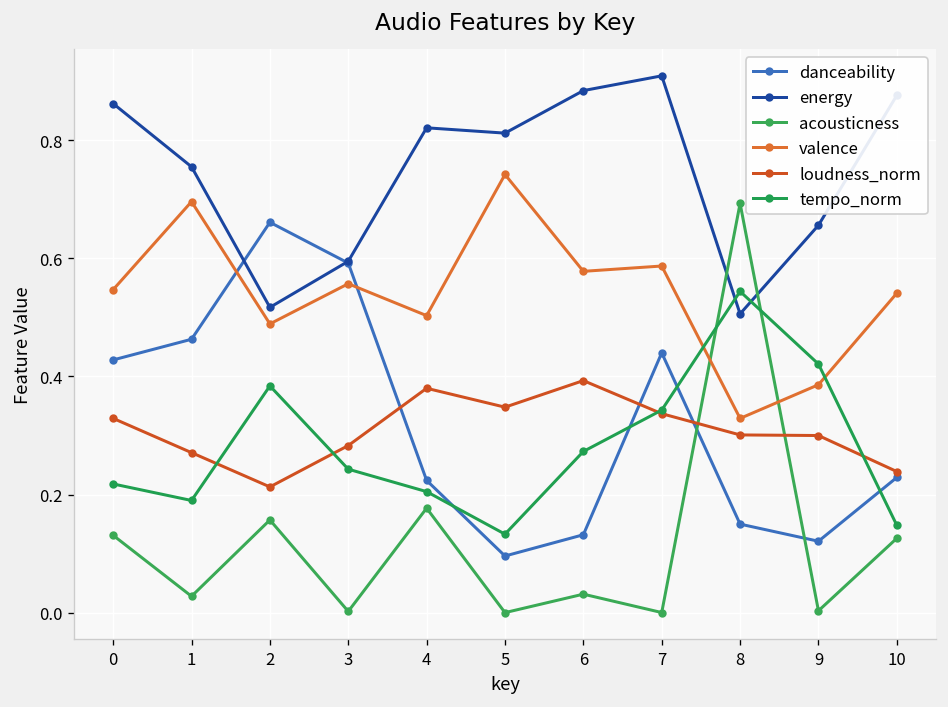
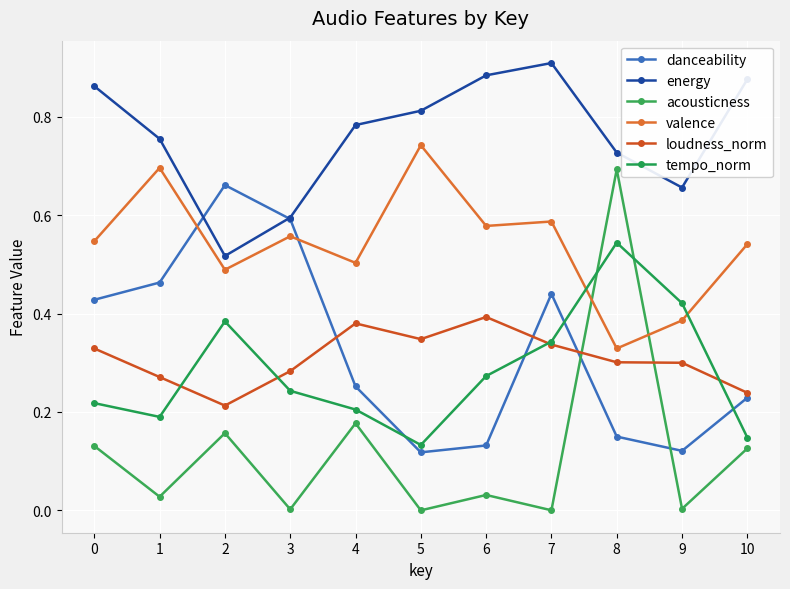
  {
    "danceability": {
      "0": 0.43,
      "1": 0.46,
      "2": 0.66,
-     "4": 0.22,
-     "5": 0.10,
+     "4": 0.25,
+     "5": 0.12,
      "6": 0.13,
      "7": 0.44,
      "8": 0.15,
      "9": 0.12,
      "10": 0.23
    },
    "energy": {
      "0": 0.86,
      "1": 0.76,
      "2": 0.52,
-     "4": 0.82,
+     "4": 0.78,
      "5": 0.81,
      "6": 0.88,
      "7": 0.91,
-     "8": 0.51,
+     "8": 0.73,
      "9": 0.66
    }
  }
